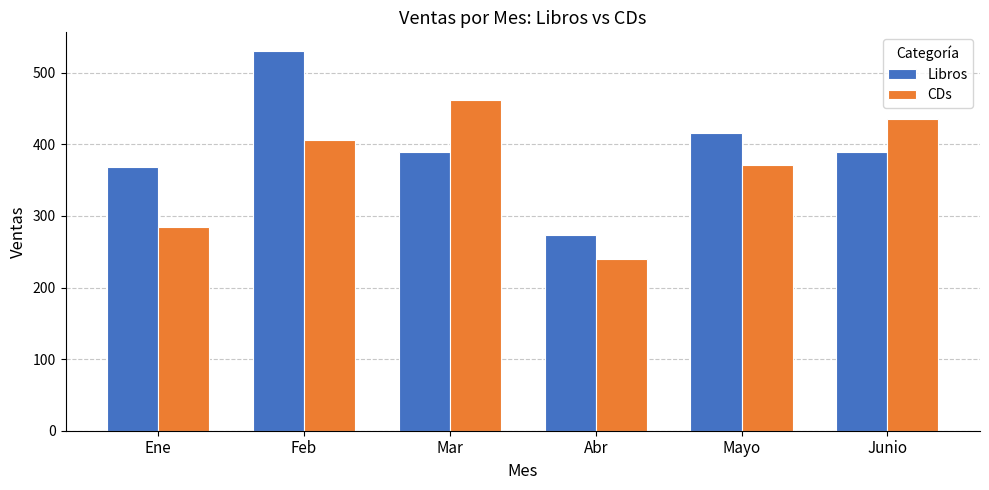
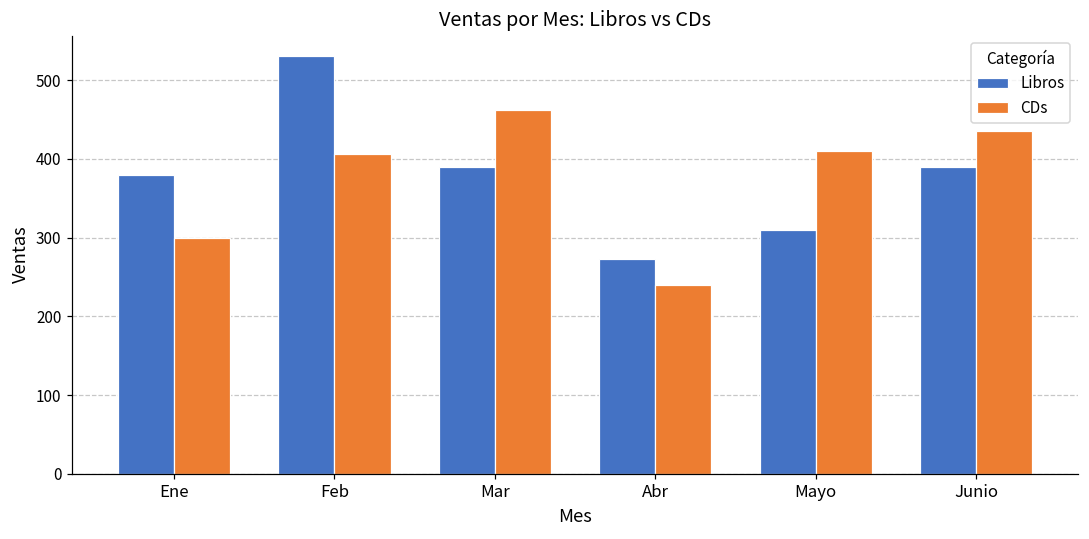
  {
    "Libros": {
-     "Ene": 370,
+     "Ene": 380,
      "Feb": 530,
      "Mar": 390,
      "Abr": 270,
-     "Mayo": 420,
+     "Mayo": 310,
      "Junio": 390
    },
    "CDs": {
-     "Ene": 280,
+     "Ene": 300,
      "Feb": 410,
      "Mar": 460,
      "Abr": 240,
-     "Mayo": 370,
+     "Mayo": 410,
      "Junio": 440
    }
  }
